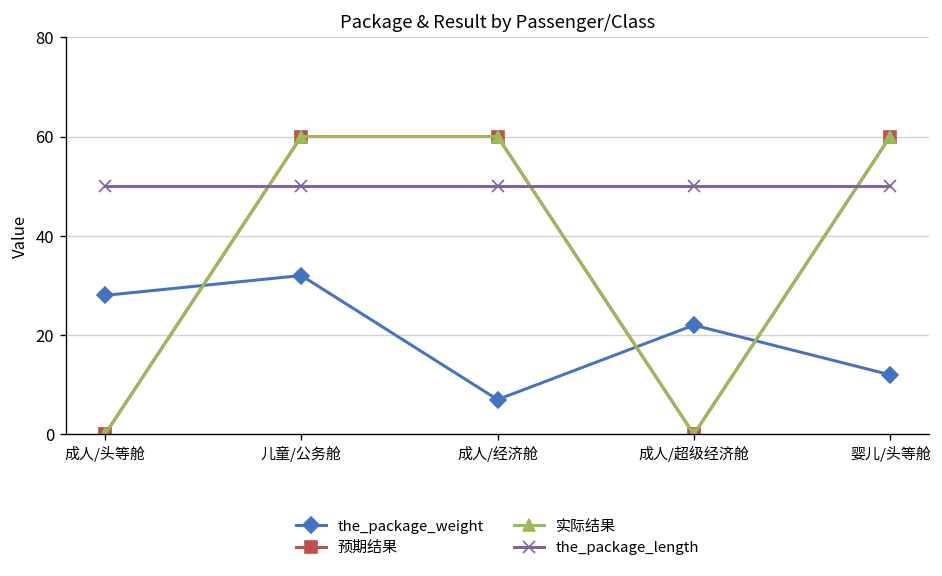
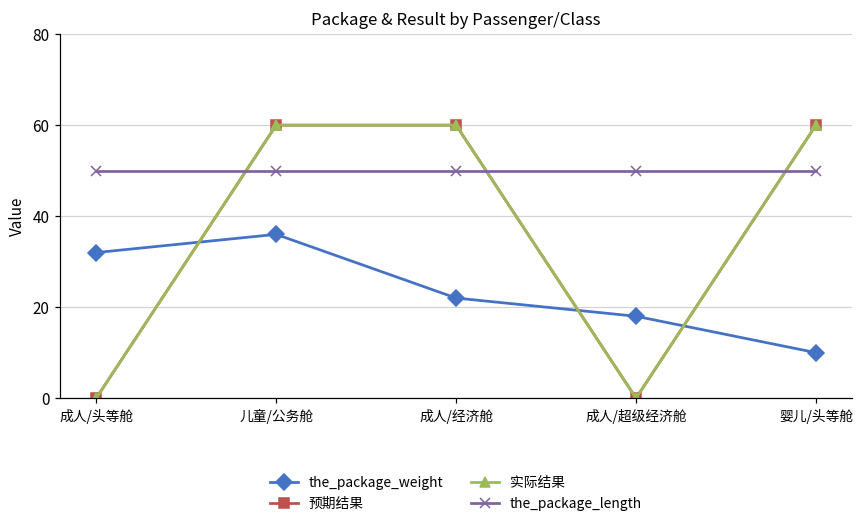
  {
    "the_package_weight": {
-     "成人/头等舱": 28,
-     "儿童/公务舱": 32,
-     "成人/经济舱": 7,
-     "成人/超级经济舱": 22,
-     "婴儿/头等舱": 12
+     "成人/头等舱": 32,
+     "儿童/公务舱": 36,
+     "成人/经济舱": 22,
+     "成人/超级经济舱": 18,
+     "婴儿/头等舱": 10
    },
    "实际结果": {
      "成人/头等舱": 0,
      "儿童/公务舱": 60,
      "成人/经济舱": 60,
      "成人/超级经济舱": 0,
      "婴儿/头等舱": 60
    },
    "the_package_length": {
      "成人/头等舱": 50,
      "儿童/公务舱": 50,
      "成人/经济舱": 50,
      "成人/超级经济舱": 50,
      "婴儿/头等舱": 50
    }
  }
